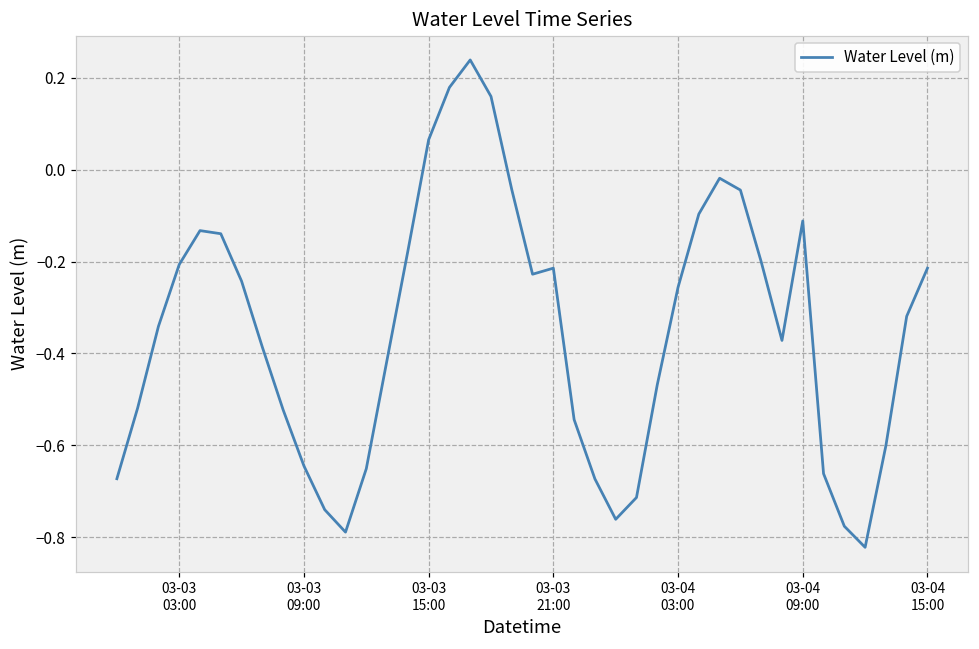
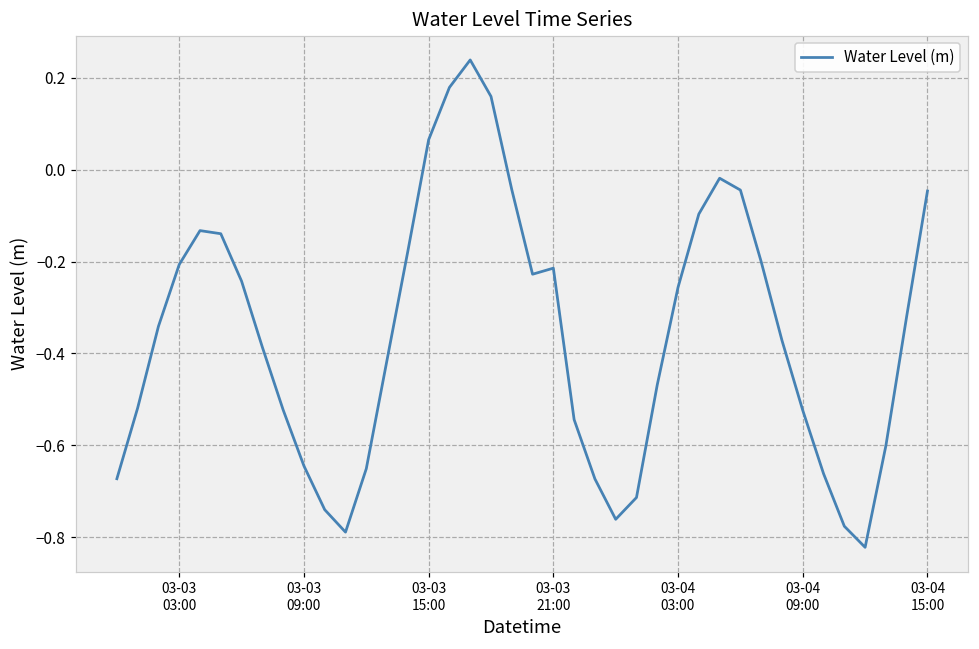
  {
    "03-03 03:00": -0.21,
    "03-03 09:00": -0.64,
    "03-03 15:00": 0.07,
    "03-03 21:00": -0.21,
    "03-04 03:00": -0.26,
-   "03-04 09:00": -0.11,
-   "03-04 15:00": -0.21
+   "03-04 09:00": -0.52,
+   "03-04 15:00": -0.05
  }
